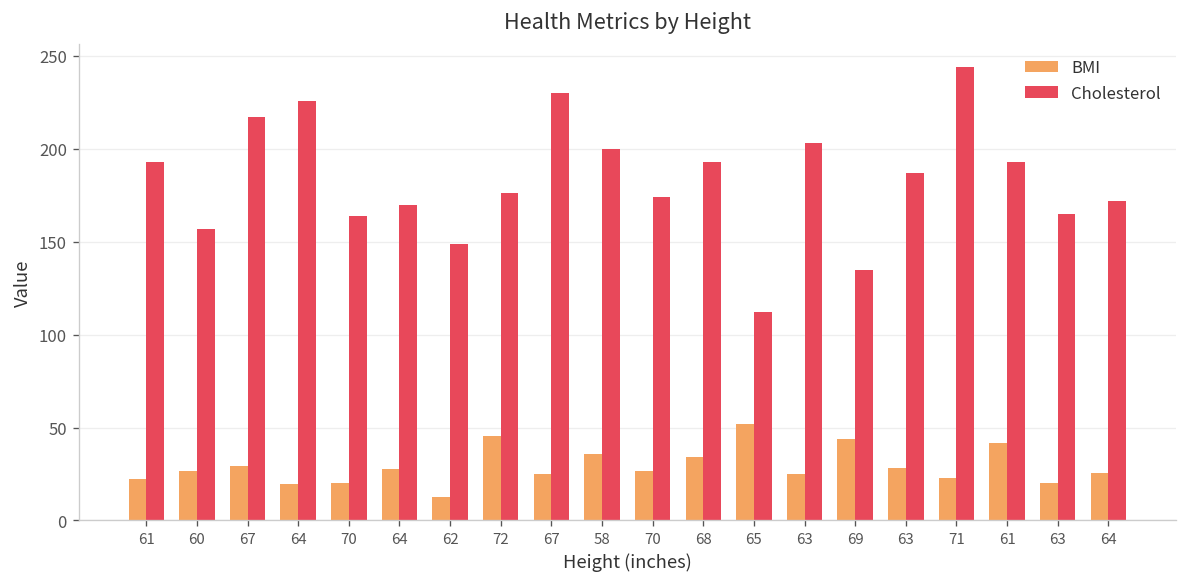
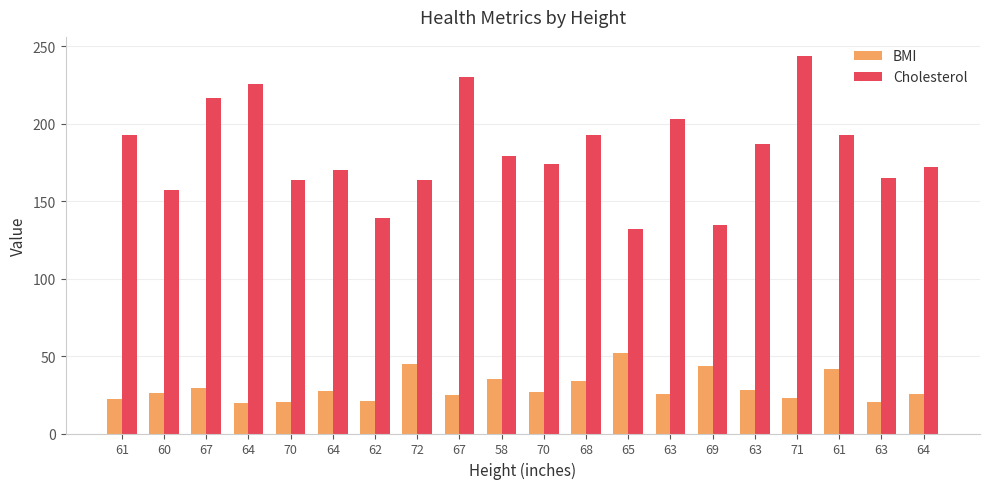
  {
    "BMI": {
      "60": 26,
-     "62": 13,
+     "62": 21,
      "72": 45,
      "58": 36,
      "68": 34,
      "65": 52,
      "69": 44,
      "71": 23
    },
    "Cholesterol": {
      "60": 157,
-     "62": 149,
-     "72": 176,
-     "58": 200,
+     "62": 139,
+     "72": 164,
+     "58": 179,
      "68": 193,
-     "65": 112,
+     "65": 132,
      "69": 135,
      "71": 244
    }
  }
